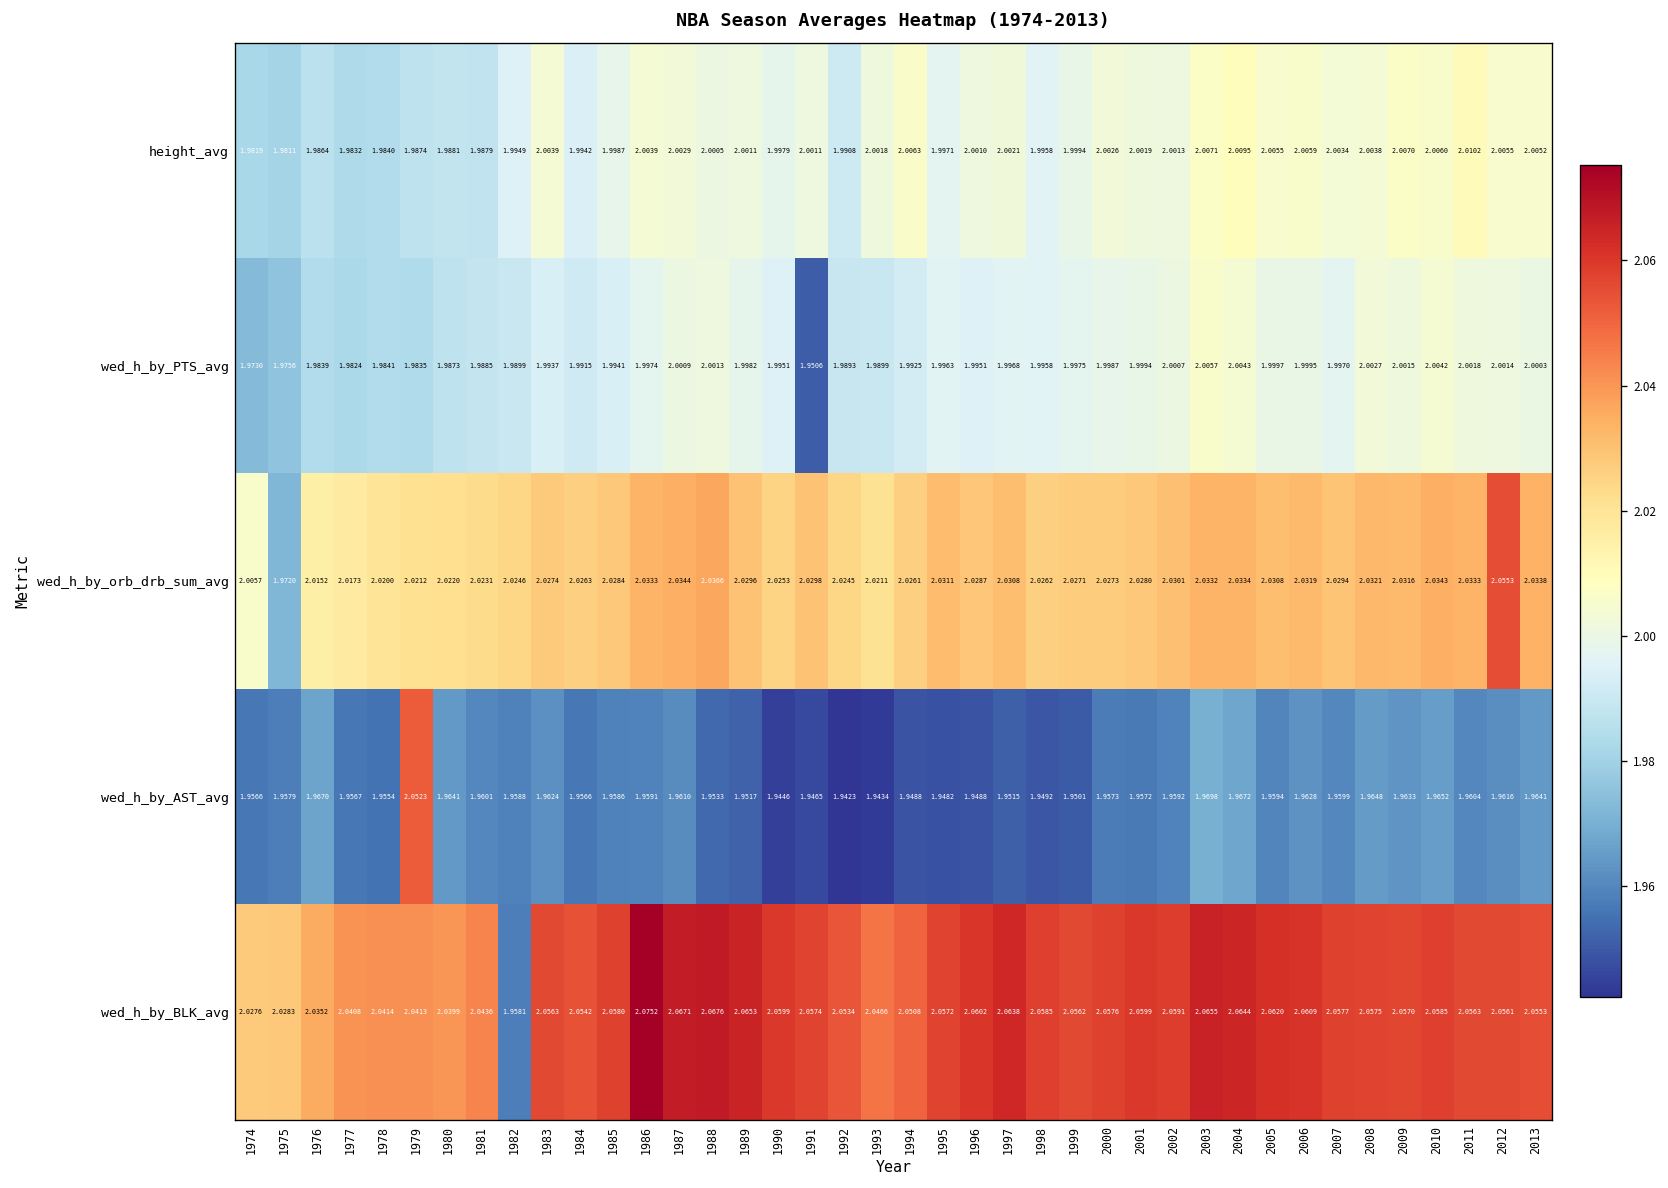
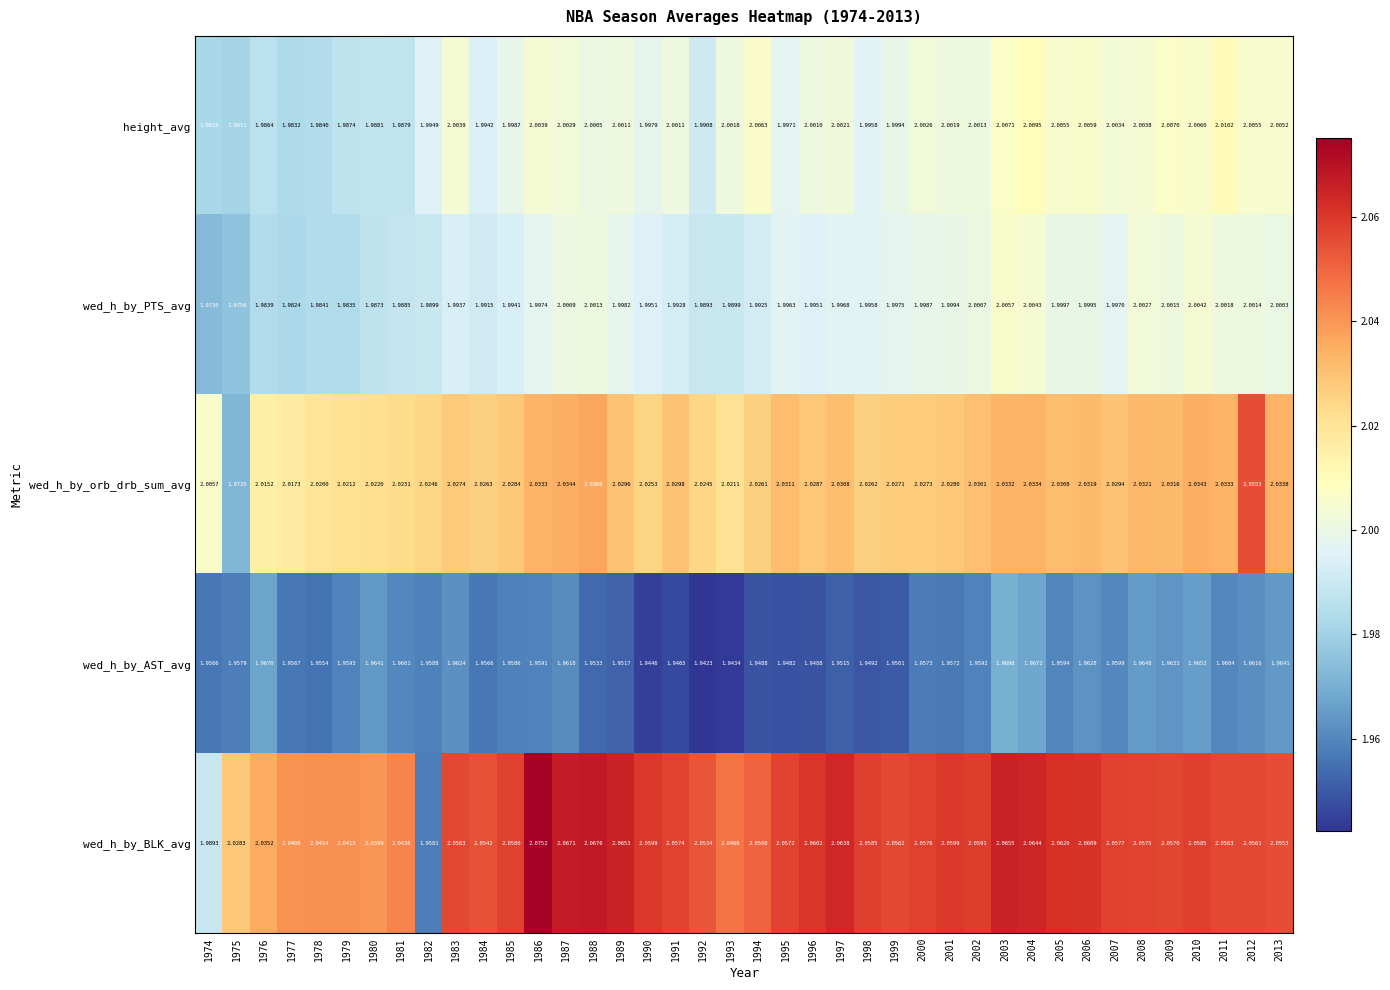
  {
    "height_avg": {
      "1974": 1.9819,
      "1975": 1.9811,
      "1976": 1.9864,
      "1977": 1.9832,
      "1978": 1.9840,
      "1979": 1.9874,
      "1980": 1.9881,
      "1981": 1.9879,
      "1982": 1.9949,
      "1983": 2.0039,
      "1984": 1.9942,
      "1985": 1.9987,
      "1986": 2.0039,
      "1987": 2.0029,
      "1988": 2.0005,
      "1989": 2.0011,
      "1990": 1.9979,
      "1991": 2.0011,
      "1992": 1.9908,
      "1993": 2.0018,
      "1994": 2.0063,
      "1995": 1.9971,
      "1996": 2.0010,
      "1997": 2.0021,
      "1998": 1.9958,
      "1999": 1.9994,
      "2000": 2.0026,
      "2001": 2.0019,
      "2002": 2.0013,
      "2003": 2.0071,
      "2004": 2.0095,
      "2005": 2.0055,
      "2006": 2.0059,
      "2007": 2.0034,
      "2008": 2.0038,
      "2009": 2.0070,
      "2010": 2.0060,
      "2011": 2.0102,
      "2012": 2.0055,
      "2013": 2.0052
    },
    "wed_h_by_PTS_avg": {
      "1974": 1.9730,
      "1975": 1.9756,
      "1976": 1.9839,
      "1977": 1.9824,
      "1978": 1.9841,
      "1979": 1.9835,
      "1980": 1.9873,
      "1981": 1.9885,
      "1982": 1.9899,
      "1983": 1.9937,
      "1984": 1.9915,
      "1985": 1.9941,
      "1986": 1.9974,
      "1987": 2.0009,
      "1988": 2.0013,
      "1989": 1.9982,
      "1990": 1.9951,
-     "1991": 1.9506,
+     "1991": 1.9928,
      "1992": 1.9893,
      "1993": 1.9899,
      "1994": 1.9925,
      "1995": 1.9963,
      "1996": 1.9951,
      "1997": 1.9968,
      "1998": 1.9958,
      "1999": 1.9975,
      "2000": 1.9987,
      "2001": 1.9994,
      "2002": 2.0007,
      "2003": 2.0057,
      "2004": 2.0043,
      "2005": 1.9997,
      "2006": 1.9995,
      "2007": 1.9970,
      "2008": 2.0027,
      "2009": 2.0015,
      "2010": 2.0042,
      "2011": 2.0018,
      "2012": 2.0014,
      "2013": 2.0003
    },
    "wed_h_by_orb_drb_sum_avg": {
      "1974": 2.0057,
      "1975": 1.9720,
      "1976": 2.0152,
      "1977": 2.0173,
      "1978": 2.0200,
      "1979": 2.0212,
      "1980": 2.0220,
      "1981": 2.0231,
      "1982": 2.0246,
      "1983": 2.0274,
      "1984": 2.0263,
      "1985": 2.0284,
      "1986": 2.0333,
      "1987": 2.0344,
      "1988": 2.0366,
      "1989": 2.0296,
      "1990": 2.0253,
      "1991": 2.0298,
      "1992": 2.0245,
      "1993": 2.0211,
      "1994": 2.0261,
      "1995": 2.0311,
      "1996": 2.0287,
      "1997": 2.0308,
      "1998": 2.0262,
      "1999": 2.0271,
      "2000": 2.0273,
      "2001": 2.0280,
      "2002": 2.0301,
      "2003": 2.0332,
      "2004": 2.0334,
      "2005": 2.0308,
      "2006": 2.0319,
      "2007": 2.0294,
      "2008": 2.0321,
      "2009": 2.0316,
      "2010": 2.0343,
      "2011": 2.0333,
      "2012": 2.0553,
      "2013": 2.0338
    },
    "wed_h_by_AST_avg": {
      "1974": 1.9566,
      "1975": 1.9579,
      "1976": 1.9670,
      "1977": 1.9567,
      "1978": 1.9554,
-     "1979": 2.0523,
+     "1979": 1.9593,
      "1980": 1.9641,
      "1981": 1.9601,
      "1982": 1.9588,
      "1983": 1.9624,
      "1984": 1.9566,
      "1985": 1.9586,
      "1986": 1.9591,
      "1987": 1.9610,
      "1988": 1.9533,
      "1989": 1.9517,
      "1990": 1.9446,
      "1991": 1.9465,
      "1992": 1.9423,
      "1993": 1.9434,
      "1994": 1.9488,
      "1995": 1.9482,
      "1996": 1.9488,
      "1997": 1.9515,
      "1998": 1.9492,
      "1999": 1.9501,
      "2000": 1.9573,
      "2001": 1.9572,
      "2002": 1.9592,
      "2003": 1.9698,
      "2004": 1.9672,
      "2005": 1.9594,
      "2006": 1.9628,
      "2007": 1.9599,
      "2008": 1.9648,
      "2009": 1.9633,
      "2010": 1.9652,
      "2011": 1.9604,
      "2012": 1.9616,
      "2013": 1.9641
    },
    "wed_h_by_BLK_avg": {
-     "1974": 2.0276,
+     "1974": 1.9893,
      "1975": 2.0283,
      "1976": 2.0352,
      "1977": 2.0408,
      "1978": 2.0414,
      "1979": 2.0413,
      "1980": 2.0399,
      "1981": 2.0436,
      "1982": 1.9581,
      "1983": 2.0563,
      "1984": 2.0542,
      "1985": 2.0580,
      "1986": 2.0752,
      "1987": 2.0671,
      "1988": 2.0676,
      "1989": 2.0653,
      "1990": 2.0599,
      "1991": 2.0574,
      "1992": 2.0534,
      "1993": 2.0466,
      "1994": 2.0508,
      "1995": 2.0572,
      "1996": 2.0602,
      "1997": 2.0638,
      "1998": 2.0585,
      "1999": 2.0562,
      "2000": 2.0576,
      "2001": 2.0599,
      "2002": 2.0591,
      "2003": 2.0655,
      "2004": 2.0644,
      "2005": 2.0620,
      "2006": 2.0609,
      "2007": 2.0577,
      "2008": 2.0575,
      "2009": 2.0570,
      "2010": 2.0585,
      "2011": 2.0563,
      "2012": 2.0561,
      "2013": 2.0553
    }
  }
